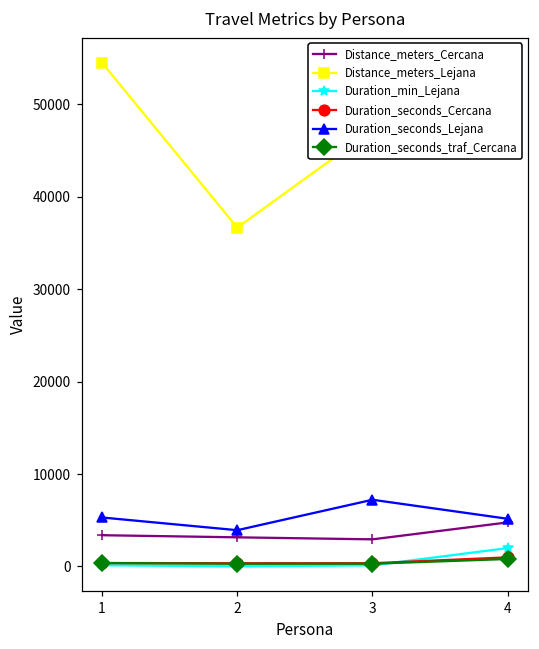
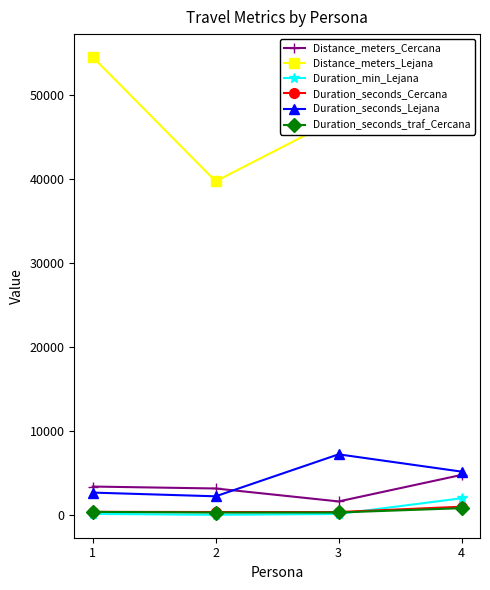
  {
    "Distance_meters_Cercana": {
      "1": 3000,
      "2": 3000,
-     "3": 3000,
+     "3": 2000,
      "4": 5000
    },
    "Distance_meters_Lejana": {
      "1": 54000,
-     "2": 37000
+     "2": 40000
    },
    "Duration_min_Lejana": {
      "4": 2000
    },
    "Duration_seconds_Lejana": {
-     "1": 5000,
-     "2": 4000,
+     "1": 3000,
+     "2": 2000,
      "3": 7000,
      "4": 5000
    }
  }
